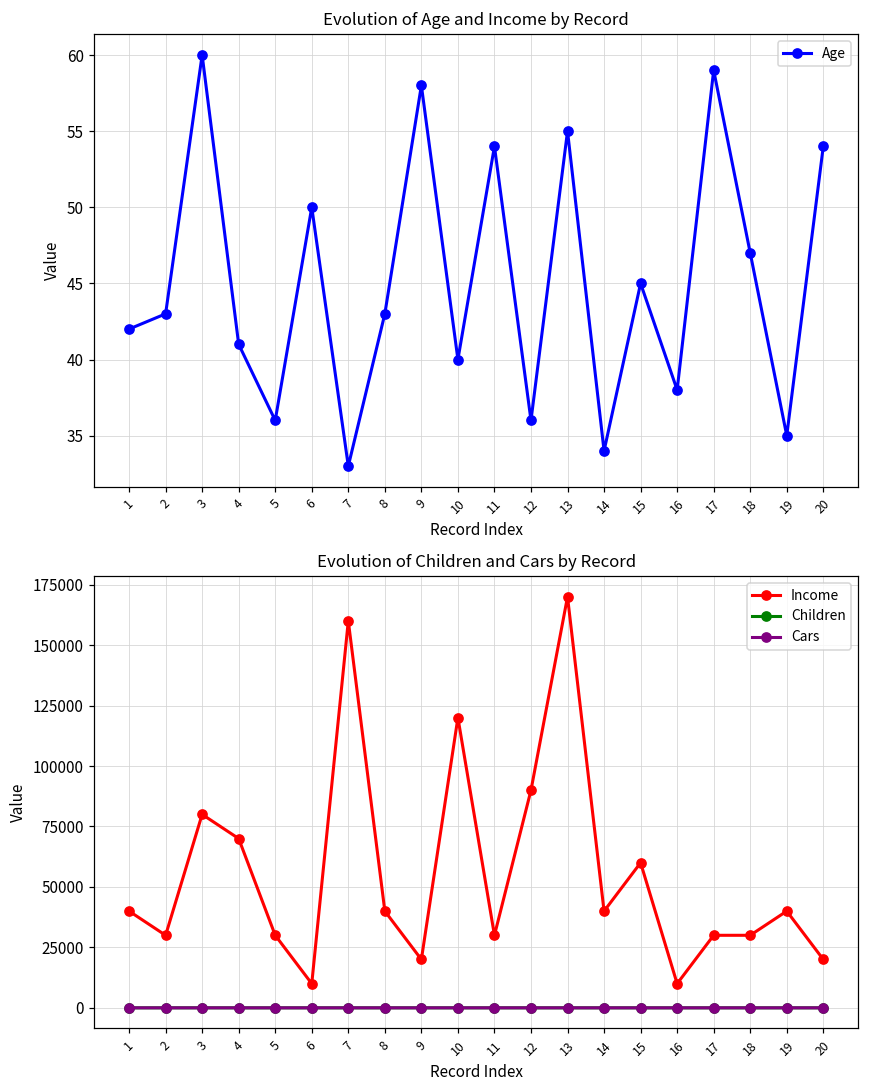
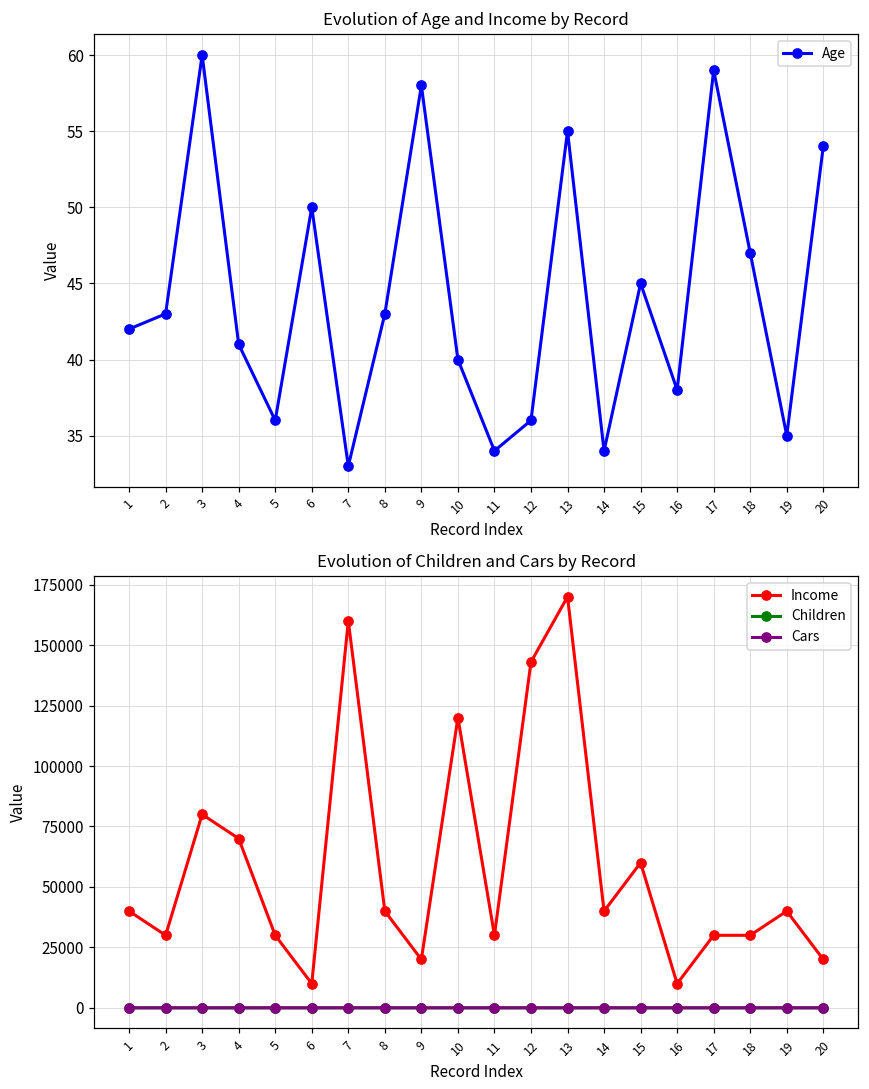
  {
    "Evolution of Age and Income by Record": {
      "1": 42,
      "2": 43,
      "3": 60,
      "4": 41,
      "5": 36,
      "6": 50,
      "7": 33,
      "8": 43,
      "9": 58,
      "10": 40,
-     "11": 54,
+     "11": 34,
      "12": 36,
      "13": 55,
      "14": 34,
      "15": 45,
      "16": 38,
      "17": 59,
      "18": 47,
      "19": 35,
      "20": 54
    },
    "Evolution of Children and Cars by Record": {
      "Income": {
        "1": 40000,
        "2": 30000,
        "3": 80000,
        "4": 70000,
        "5": 30000,
        "6": 10000,
        "7": 160000,
        "8": 40000,
        "9": 20000,
        "10": 120000,
        "11": 30000,
-       "12": 90000,
+       "12": 143000,
        "13": 170000,
        "14": 40000,
        "15": 60000,
        "16": 10000,
        "17": 30000,
        "18": 30000,
        "19": 40000,
        "20": 20000
      },
      "Cars": {
        "1": 0,
        "2": 0,
        "3": 0,
        "4": 0,
        "5": 0,
        "6": 0,
        "7": 0,
        "8": 0,
        "9": 0,
        "10": 0,
        "11": 0,
        "12": 0,
        "13": 0,
        "14": 0,
        "15": 0,
        "16": 0,
        "17": 0,
        "18": 0,
        "19": 0,
        "20": 0
      }
    }
  }
